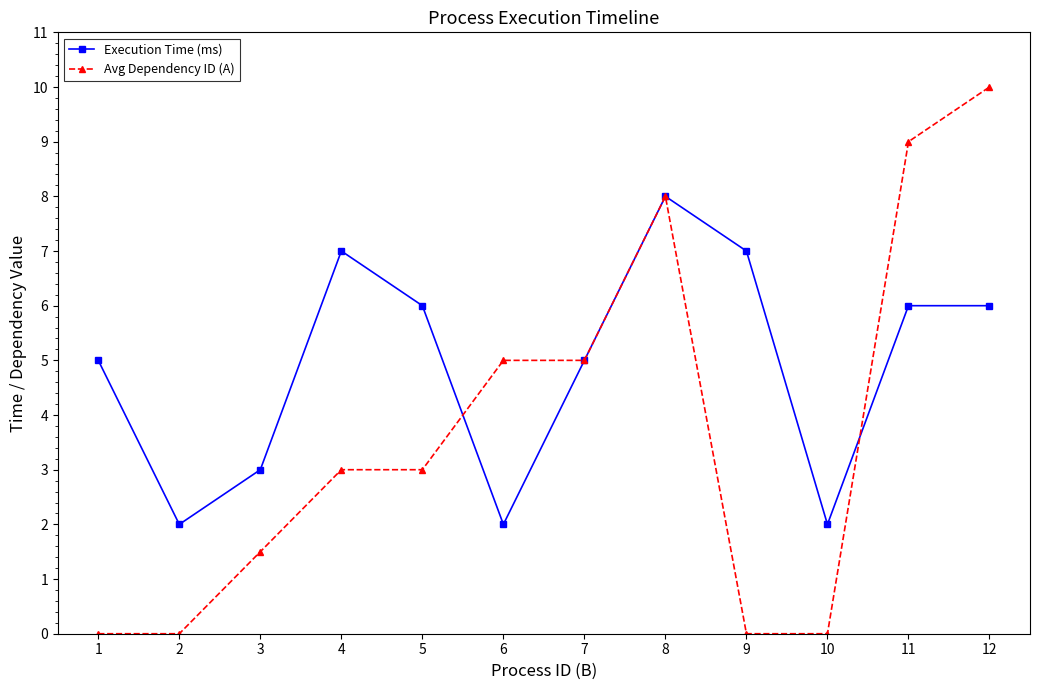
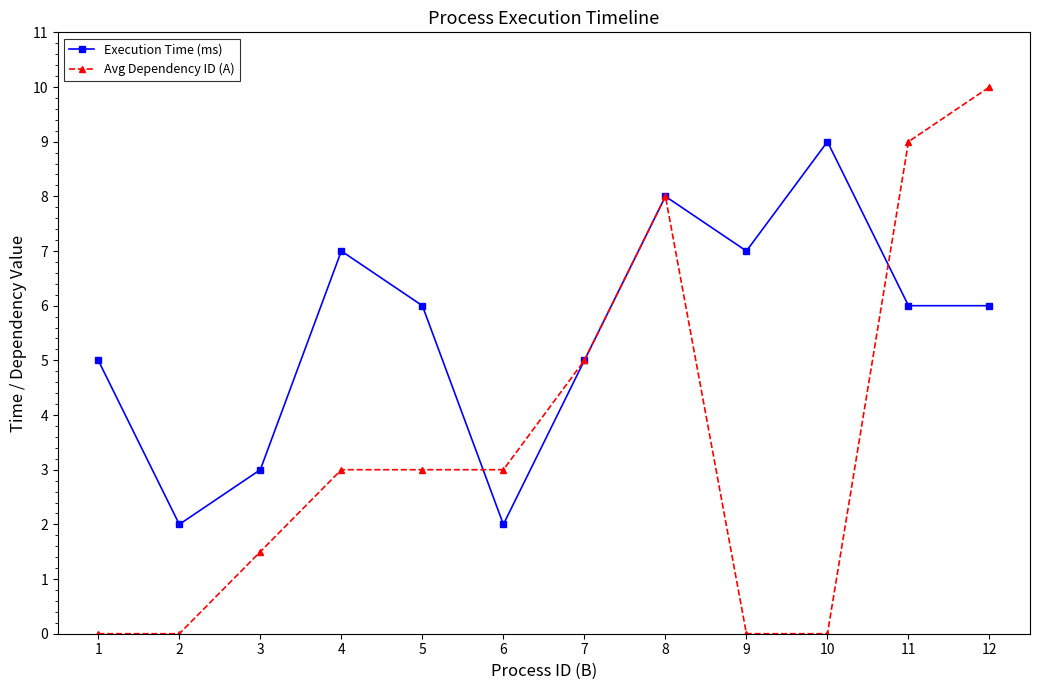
  {
    "Execution Time (ms)": {
      "1": 5,
      "2": 2,
      "3": 3,
      "4": 7,
      "5": 6,
      "6": 2,
      "9": 7,
-     "10": 2,
+     "10": 9,
      "11": 6,
      "12": 6
    },
    "Avg Dependency ID (A)": {
      "1": 0,
      "2": 0,
      "3": 1.5,
      "4": 3,
      "5": 3,
-     "6": 5,
+     "6": 3,
      "9": 0,
      "10": 0,
      "11": 9,
      "12": 10
    }
  }
